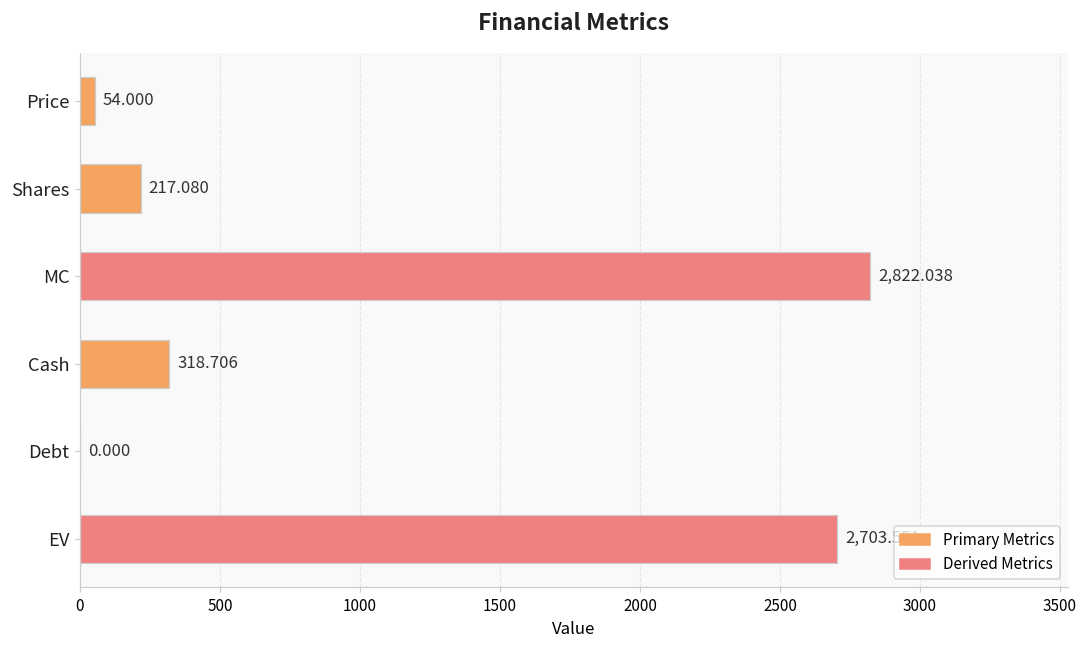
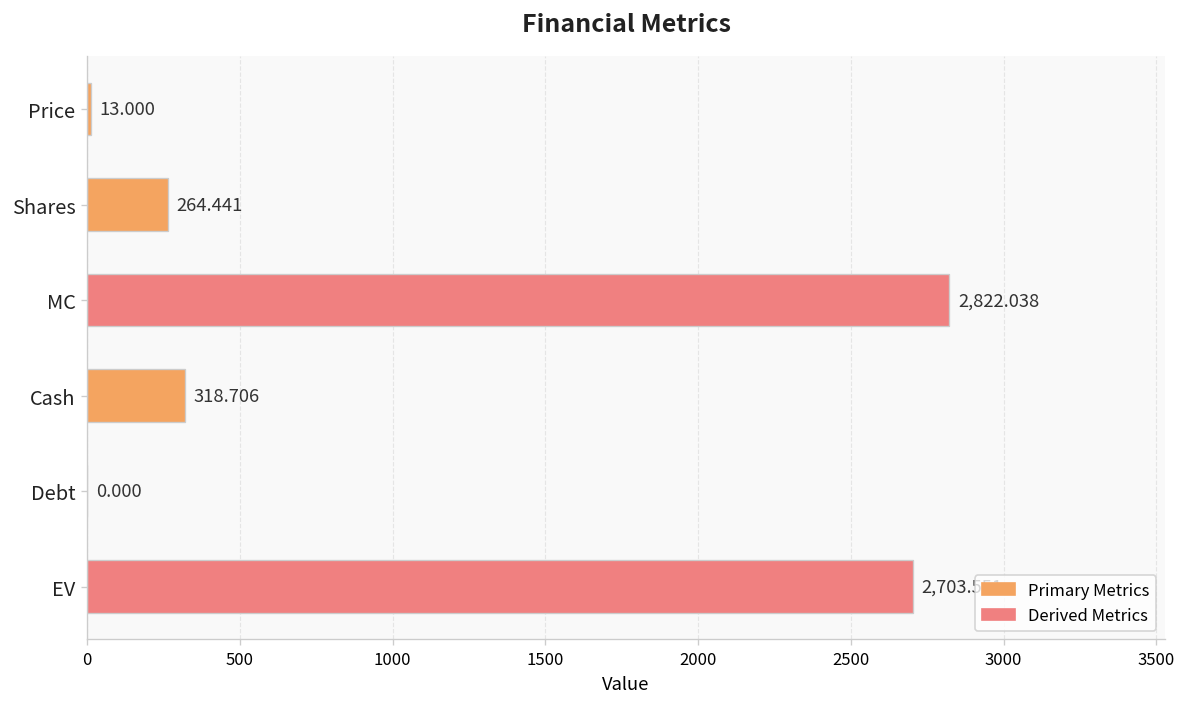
  {
-   "Price": "54.000",
-   "Shares": "217.080",
+   "Price": "13.000",
+   "Shares": "264.441",
    "MC": "2,822.038",
    "Cash": "318.706",
    "Debt": "0.000"
  }
